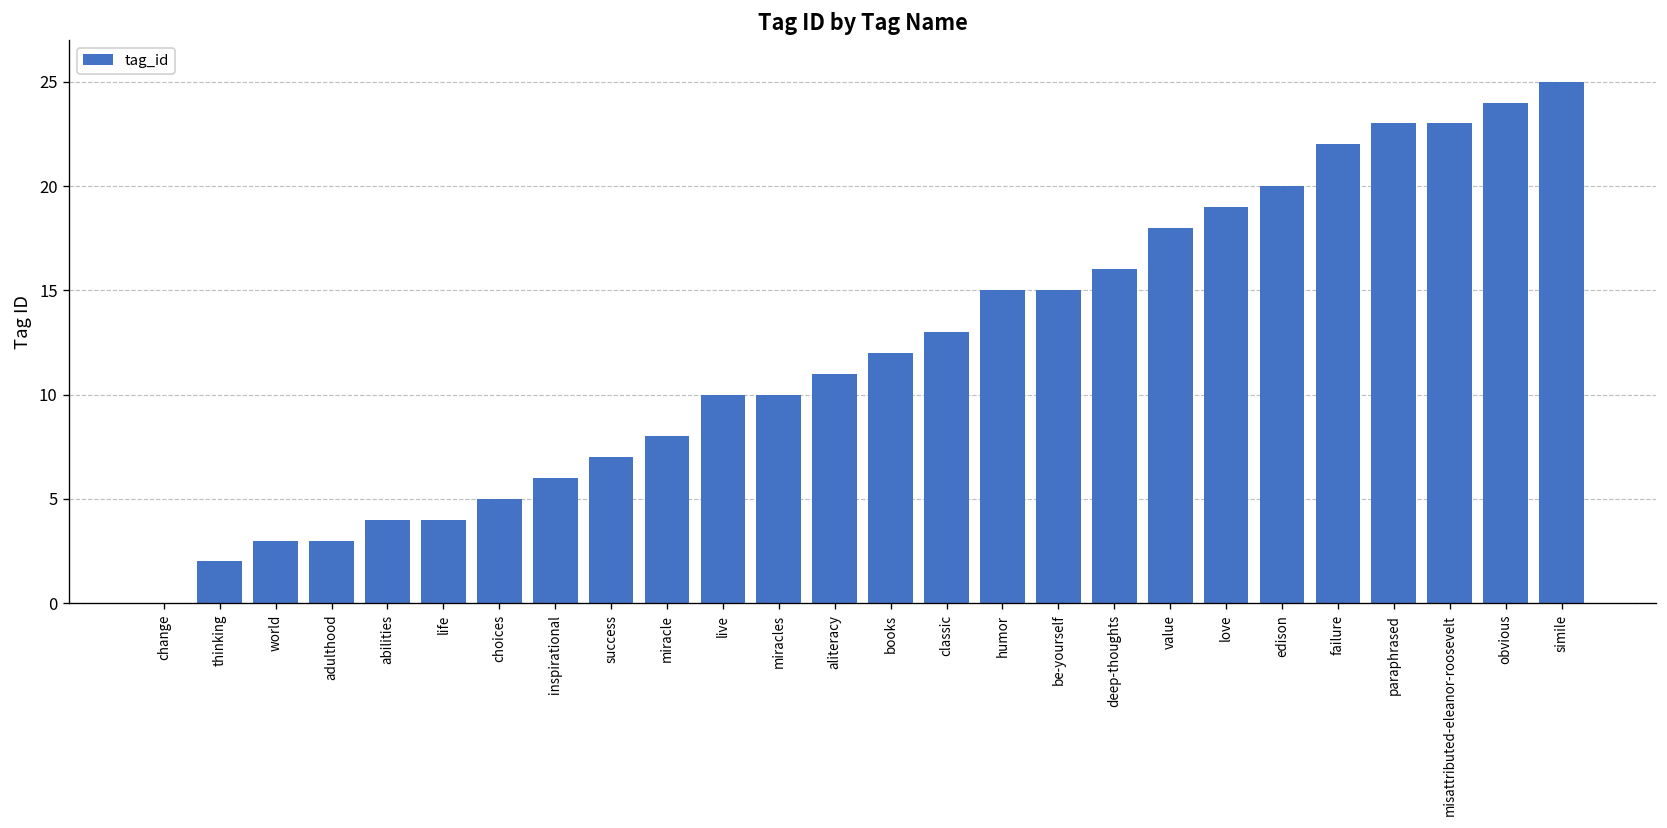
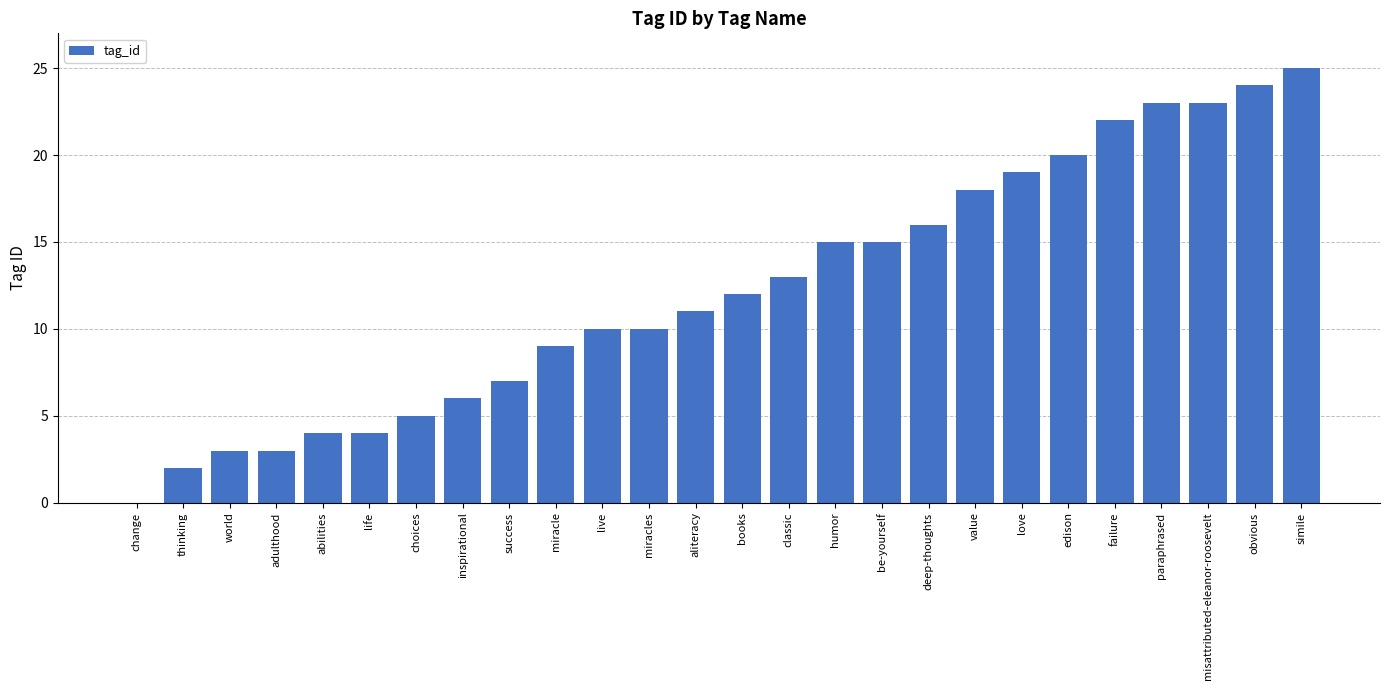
  {
    "change": 0,
    "thinking": 2,
    "world": 3,
    "adulthood": 3,
    "abilities": 4,
    "life": 4,
    "choices": 5,
    "inspirational": 6,
    "success": 7,
-   "miracle": 8,
+   "miracle": 9,
    "live": 10,
    "miracles": 10,
    "aliteracy": 11,
    "books": 12,
    "classic": 13,
    "humor": 15,
    "be-yourself": 15,
    "deep-thoughts": 16,
    "value": 18,
    "love": 19,
    "edison": 20,
    "failure": 22,
    "paraphrased": 23,
    "misattributed-eleanor-roosevelt": 23,
    "obvious": 24,
    "simile": 25
  }
